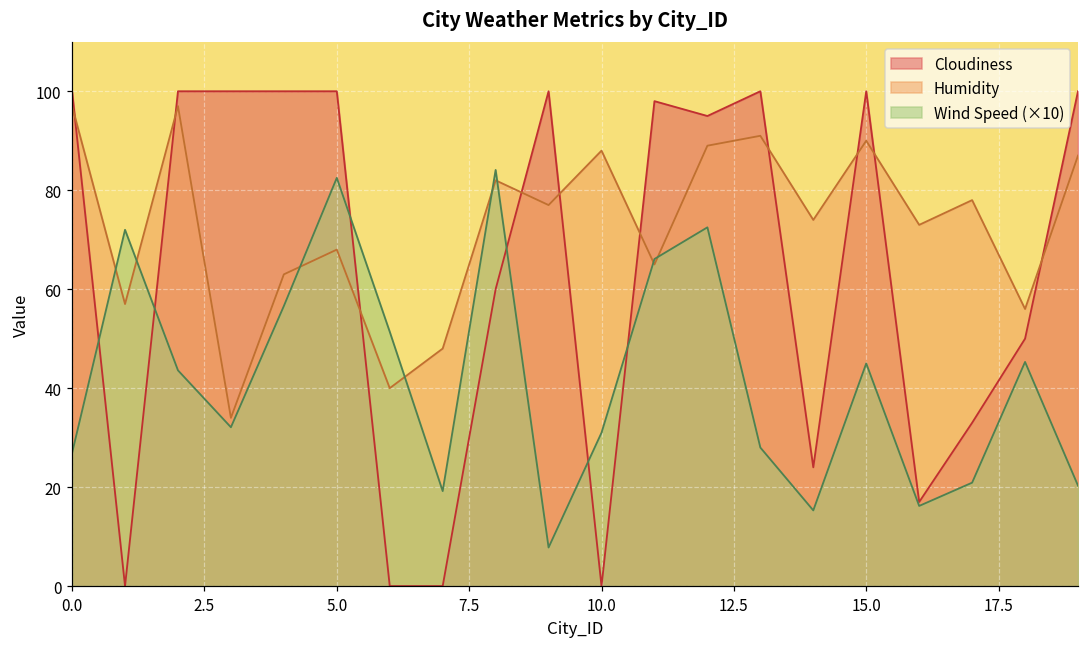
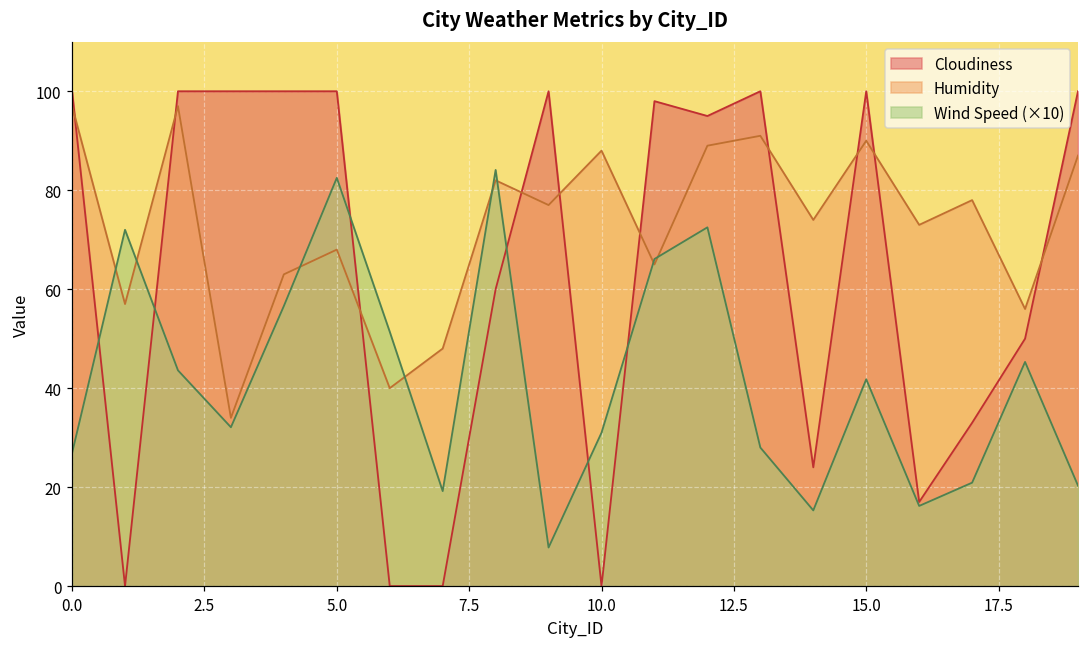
  {
    "Wind Speed (×10)": {
      "0.0": 27,
      "5.0": 83,
      "10.0": 31,
-     "15.0": 45
+     "15.0": 42
    }
  }
